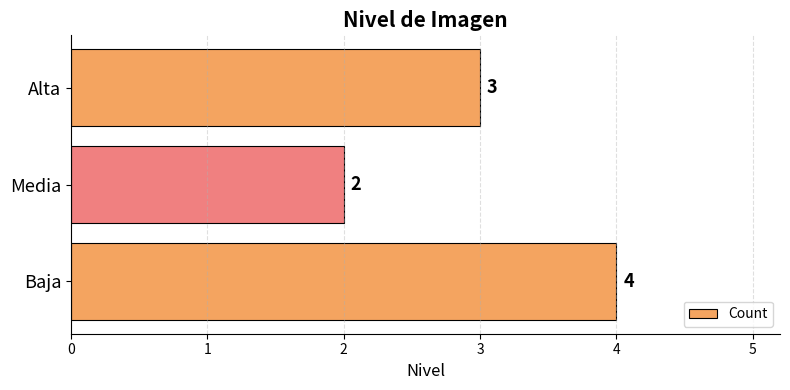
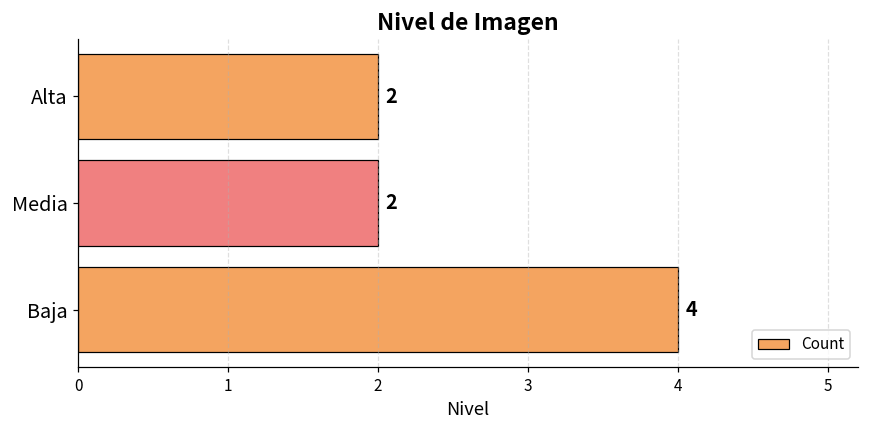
  {
-   "Alta": 3,
+   "Alta": 2,
    "Media": 2,
    "Baja": 4
  }
